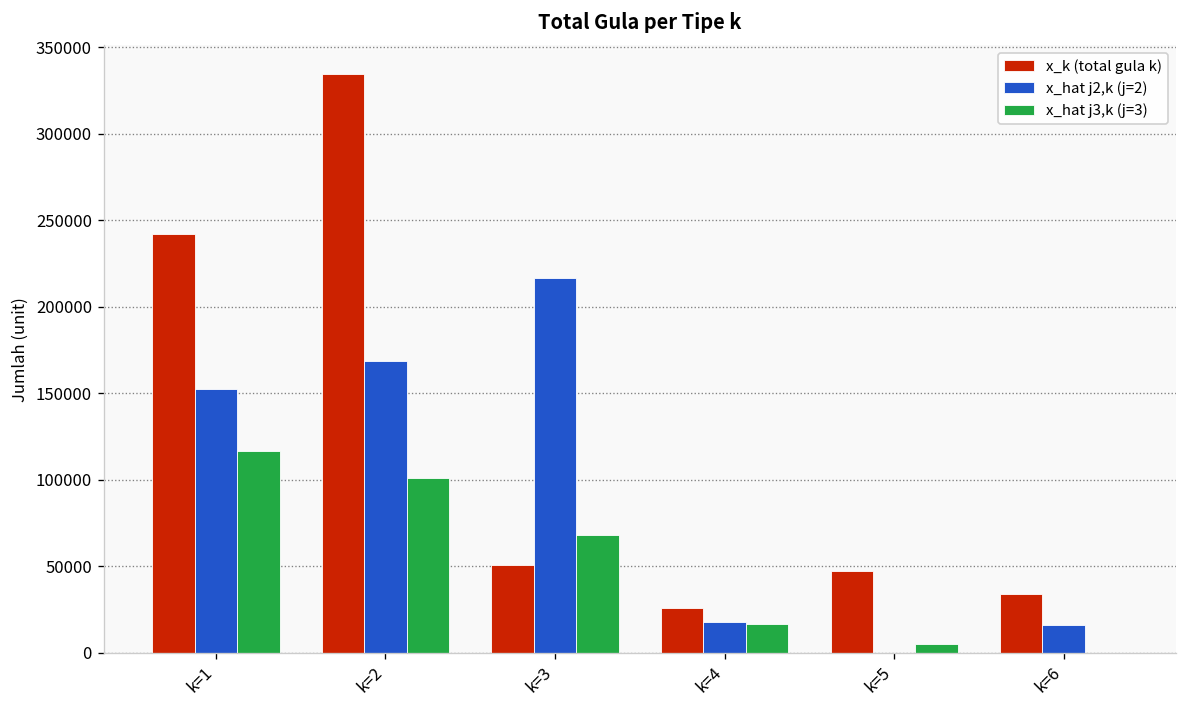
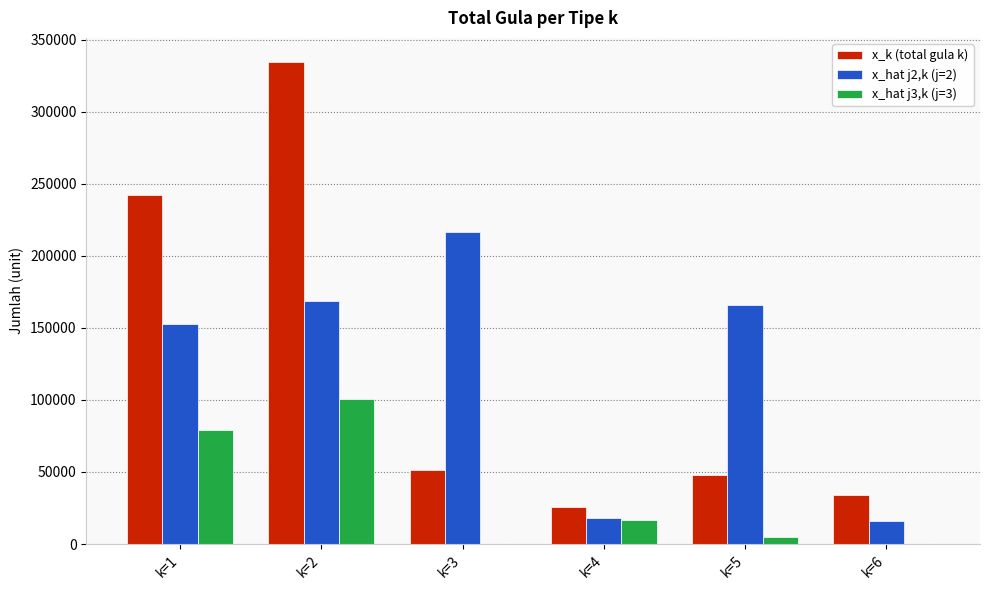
  {
    "x_k (total gula k)": {
      "k=1": 242000,
      "k=2": 334000,
      "k=3": 51000,
      "k=4": 26000,
      "k=5": 48000,
      "k=6": 34000
    },
    "x_hat j2,k (j=2)": {
      "k=1": 153000,
      "k=2": 169000,
      "k=3": 217000,
      "k=4": 18000,
-     "k=5": 0,
+     "k=5": 166000,
      "k=6": 16000
    },
    "x_hat j3,k (j=3)": {
-     "k=1": 117000,
+     "k=1": 79000,
      "k=2": 101000,
-     "k=3": 68000,
+     "k=3": 0,
      "k=4": 16000,
      "k=5": 5000,
      "k=6": 0
    }
  }
